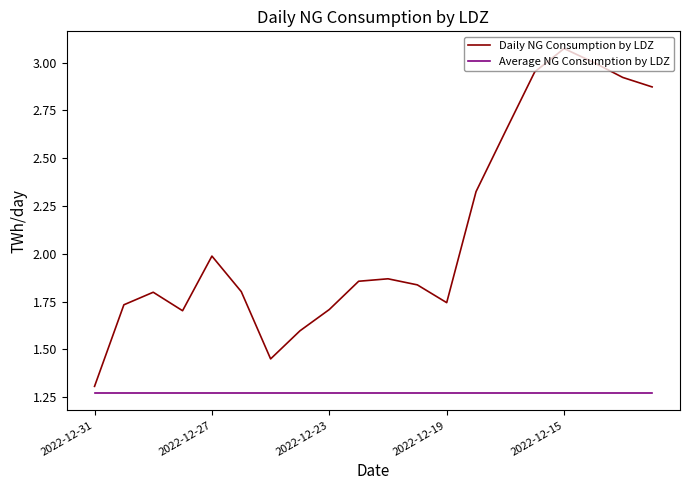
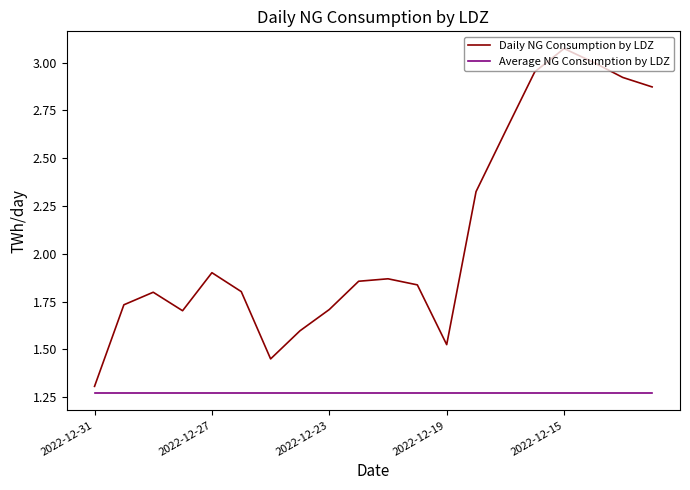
  {
    "Daily NG Consumption by LDZ": {
      "2022-12-31": 1.31,
-     "2022-12-27": 1.99,
+     "2022-12-27": 1.90,
      "2022-12-23": 1.71,
-     "2022-12-19": 1.74
+     "2022-12-19": 1.52
    },
    "Average NG Consumption by LDZ": {
      "2022-12-31": 1.27,
      "2022-12-27": 1.27,
      "2022-12-23": 1.27,
      "2022-12-19": 1.27,
      "2022-12-15": 1.27
    }
  }
